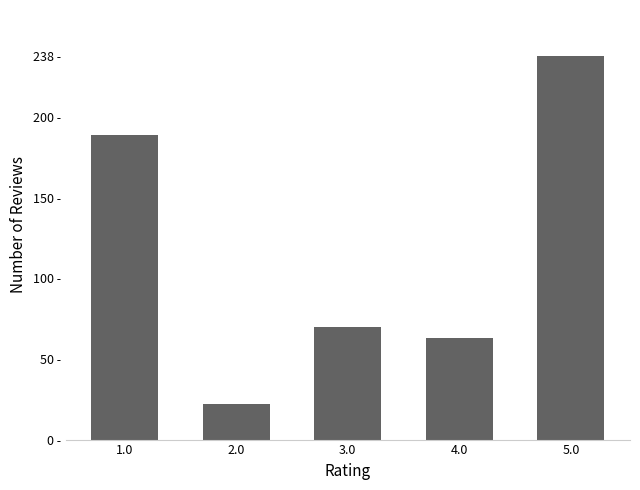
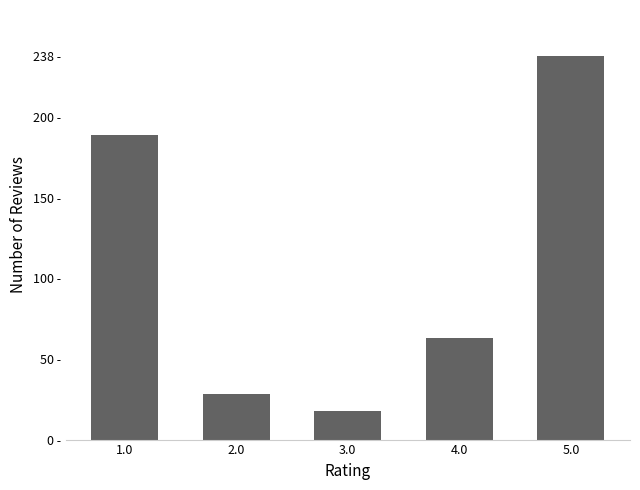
  {
    "1.0": "189 -",
-   "2.0": "22 -",
-   "3.0": "70 -",
+   "2.0": "28 -",
+   "3.0": "18 -",
    "4.0": "63 -",
    "5.0": "238 -"
  }
